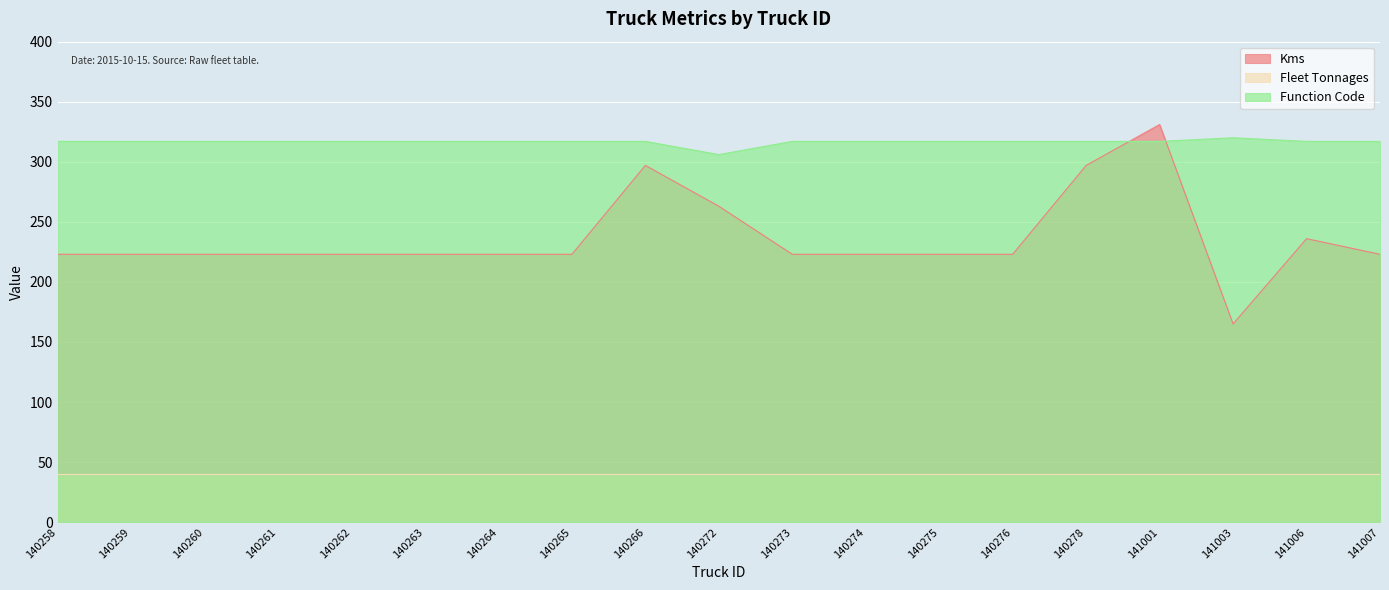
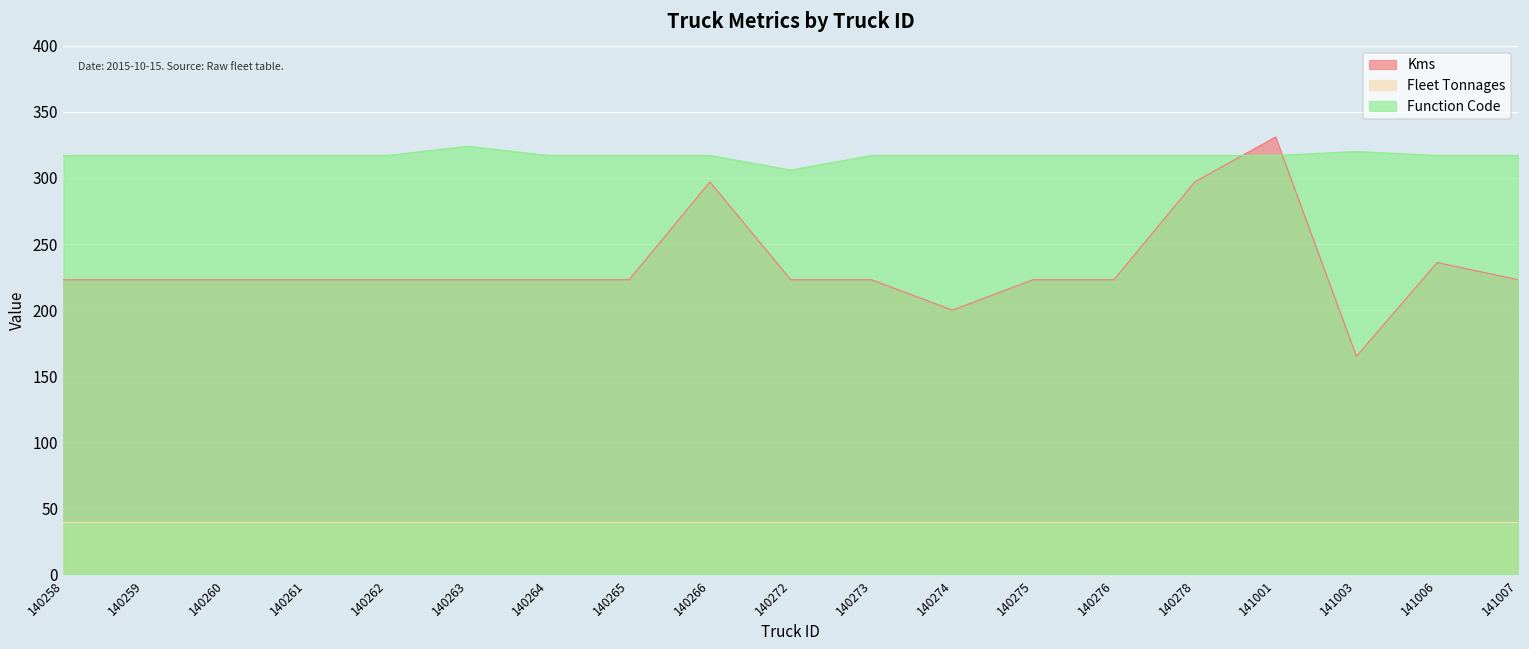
  {
    "Kms": {
      "140258": 223,
      "140259": 223,
      "140260": 223,
      "140261": 223,
      "140262": 223,
      "140263": 223,
      "140264": 223,
      "140265": 223,
      "140266": 297,
-     "140272": 263,
+     "140272": 223,
      "140273": 223,
-     "140274": 223,
+     "140274": 200,
      "140275": 223,
      "140276": 223,
      "140278": 297,
      "141001": 331,
      "141003": 165,
      "141006": 236,
      "141007": 223
    },
    "Fleet Tonnages": {
      "140258": 40,
      "140259": 40,
      "140260": 40,
      "140261": 40,
      "140262": 40,
      "140263": 40,
      "140264": 40,
      "140265": 40,
      "140266": 40,
      "140272": 40,
      "140273": 40,
      "140274": 40,
      "140275": 40,
      "140276": 40,
      "140278": 40,
      "141001": 40,
      "141003": 40,
      "141006": 40,
      "141007": 40
    },
    "Function Code": {
      "140258": 317,
      "140259": 317,
      "140260": 317,
      "140261": 317,
      "140262": 317,
-     "140263": 317,
+     "140263": 324,
      "140264": 317,
      "140265": 317,
      "140266": 317,
      "140272": 306,
      "140273": 317,
      "140274": 317,
      "140275": 317,
      "140276": 317,
      "140278": 317,
      "141001": 317,
      "141003": 320,
      "141006": 317,
      "141007": 317
    }
  }
